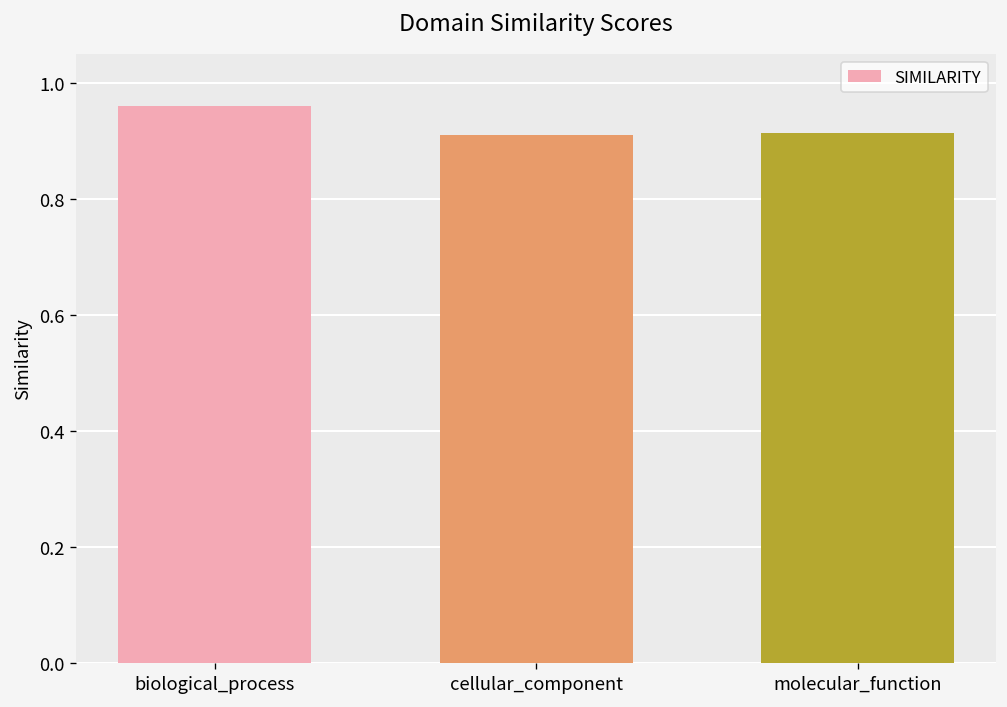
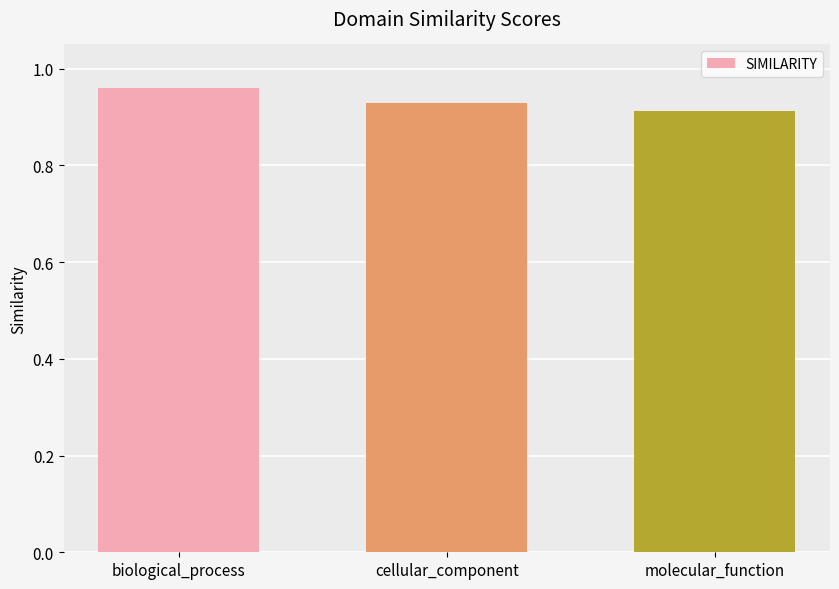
  {
    "biological_process": 0.96,
-   "cellular_component": 0.91,
+   "cellular_component": 0.93,
    "molecular_function": 0.91
  }
